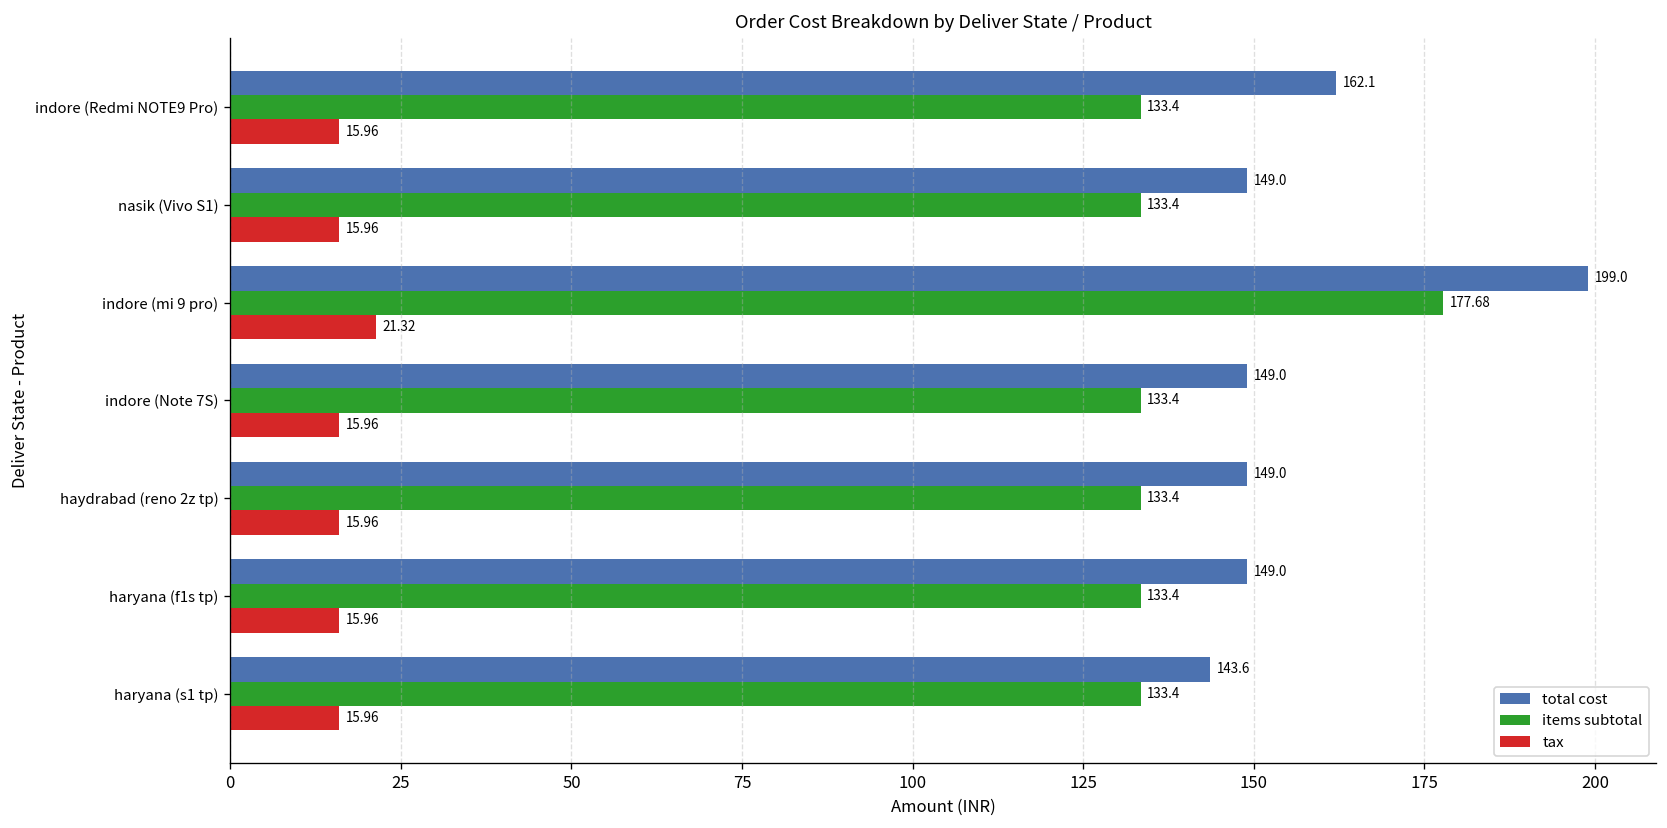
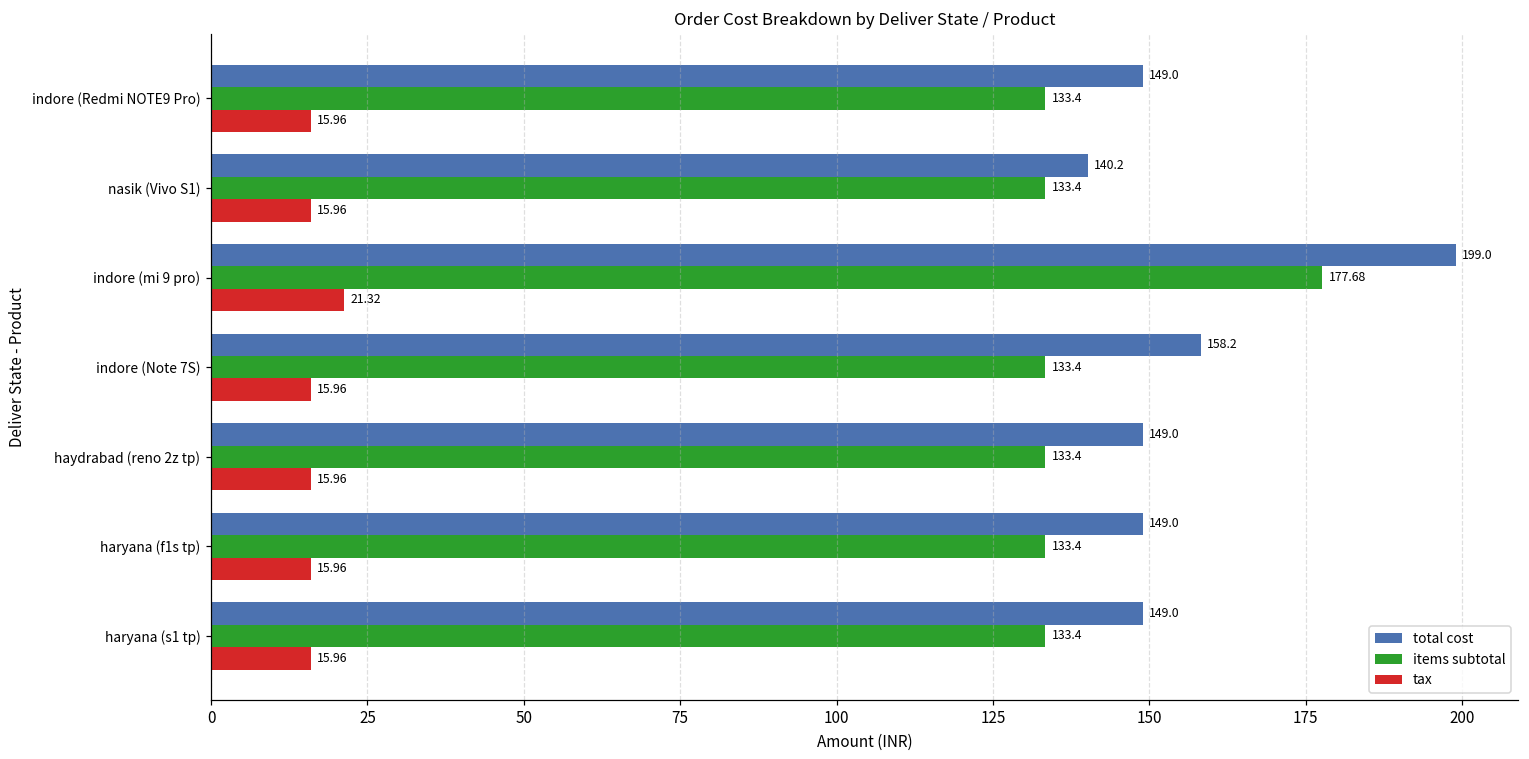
  {
    "total cost": {
-     "indore (Redmi NOTE9 Pro)": 162.1,
-     "nasik (Vivo S1)": 149.0,
+     "indore (Redmi NOTE9 Pro)": 149.0,
+     "nasik (Vivo S1)": 140.2,
      "indore (mi 9 pro)": 199.0,
-     "indore (Note 7S)": 149.0,
+     "indore (Note 7S)": 158.2,
      "haydrabad (reno 2z tp)": 149.0,
      "haryana (f1s tp)": 149.0,
-     "haryana (s1 tp)": 143.6
+     "haryana (s1 tp)": 149.0
    },
    "items subtotal": {
      "indore (Redmi NOTE9 Pro)": 133.4,
      "nasik (Vivo S1)": 133.4,
      "indore (mi 9 pro)": 177.68,
      "indore (Note 7S)": 133.4,
      "haydrabad (reno 2z tp)": 133.4,
      "haryana (f1s tp)": 133.4,
      "haryana (s1 tp)": 133.4
    },
    "tax": {
      "indore (Redmi NOTE9 Pro)": 15.96,
      "nasik (Vivo S1)": 15.96,
      "indore (mi 9 pro)": 21.32,
      "indore (Note 7S)": 15.96,
      "haydrabad (reno 2z tp)": 15.96,
      "haryana (f1s tp)": 15.96,
      "haryana (s1 tp)": 15.96
    }
  }
